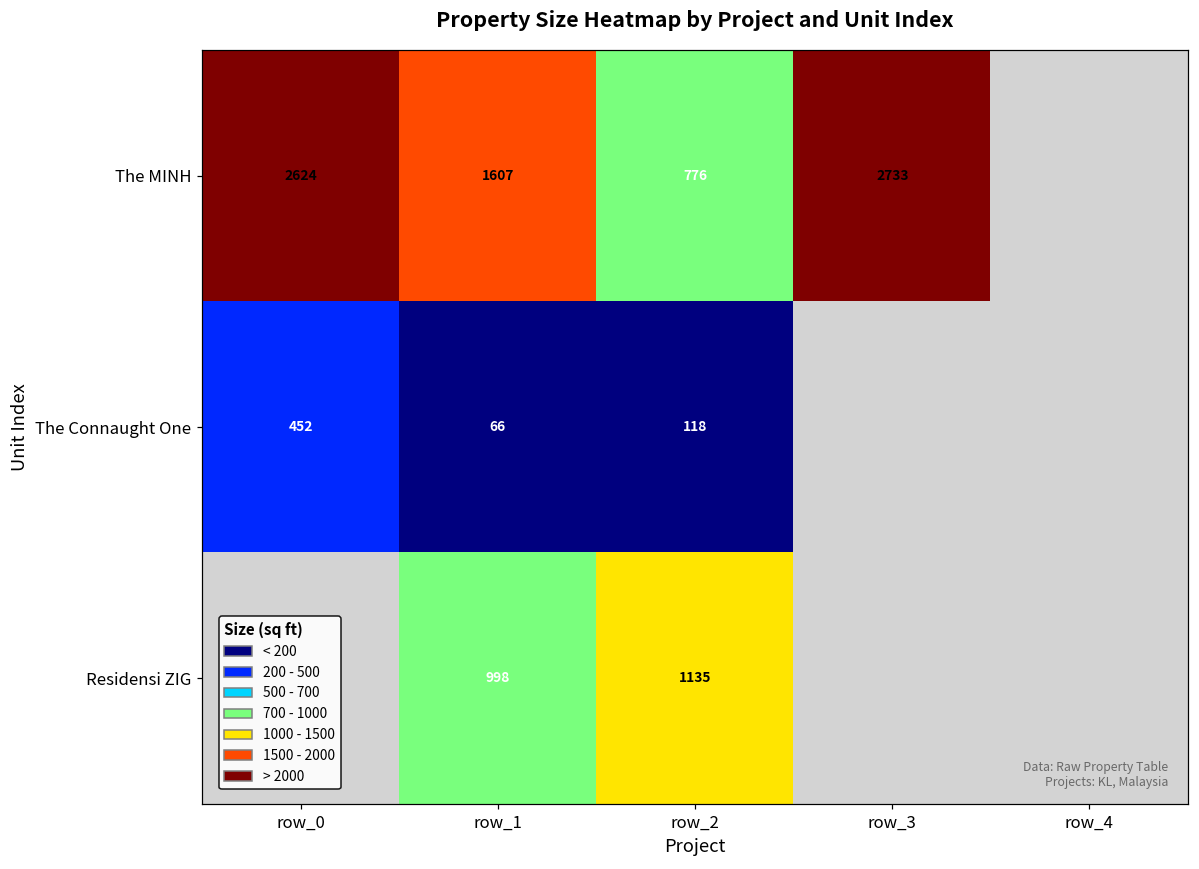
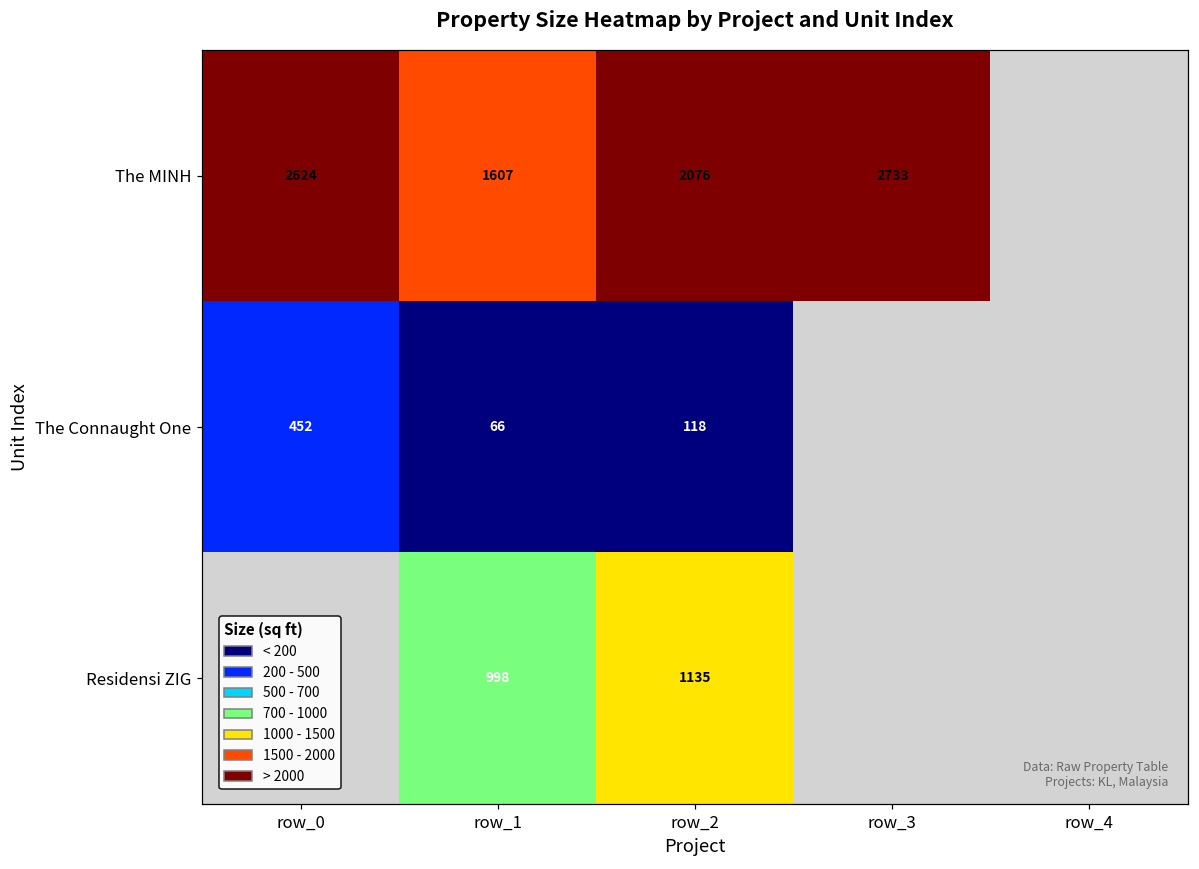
  {
    "The MINH": {
      "row_0": 2624,
      "row_1": 1607,
-     "row_2": 776,
+     "row_2": 2076,
      "row_3": 2733
    },
    "The Connaught One": {
      "row_0": 452,
      "row_1": 66,
      "row_2": 118
    },
    "Residensi ZIG": {
      "row_1": 998,
      "row_2": 1135
    }
  }
